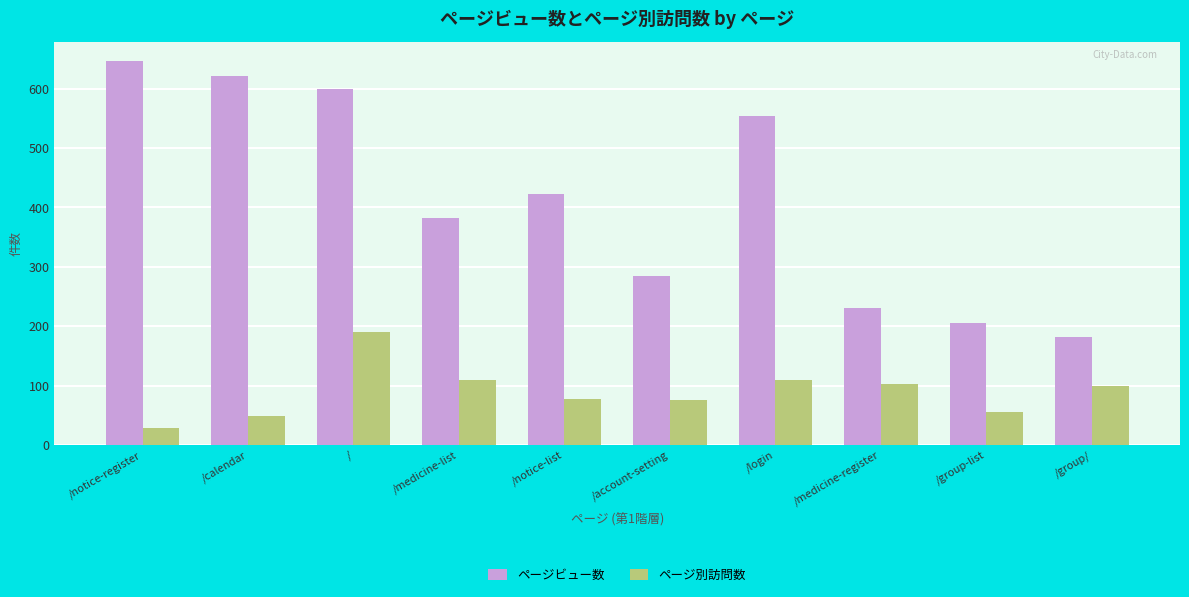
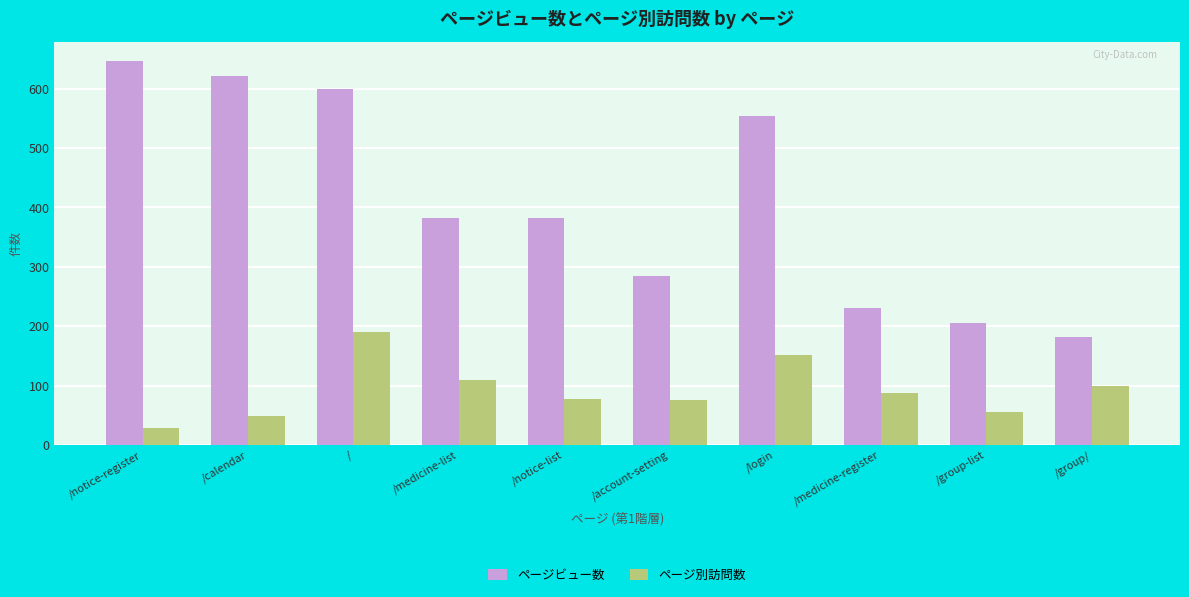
  {
    "ページビュー数": {
      "/notice-register": 650,
      "/calendar": 620,
      "/": 600,
      "/medicine-list": 380,
-     "/notice-list": 420,
+     "/notice-list": 380,
      "/account-setting": 290,
      "/login": 550,
      "/medicine-register": 230,
      "/group-list": 210,
      "/group/": 180
    },
    "ページ別訪問数": {
      "/notice-register": 30,
      "/calendar": 50,
      "/": 190,
      "/medicine-list": 110,
      "/notice-list": 80,
      "/account-setting": 80,
-     "/login": 110,
-     "/medicine-register": 100,
+     "/login": 150,
+     "/medicine-register": 90,
      "/group-list": 60,
      "/group/": 100
    }
  }
